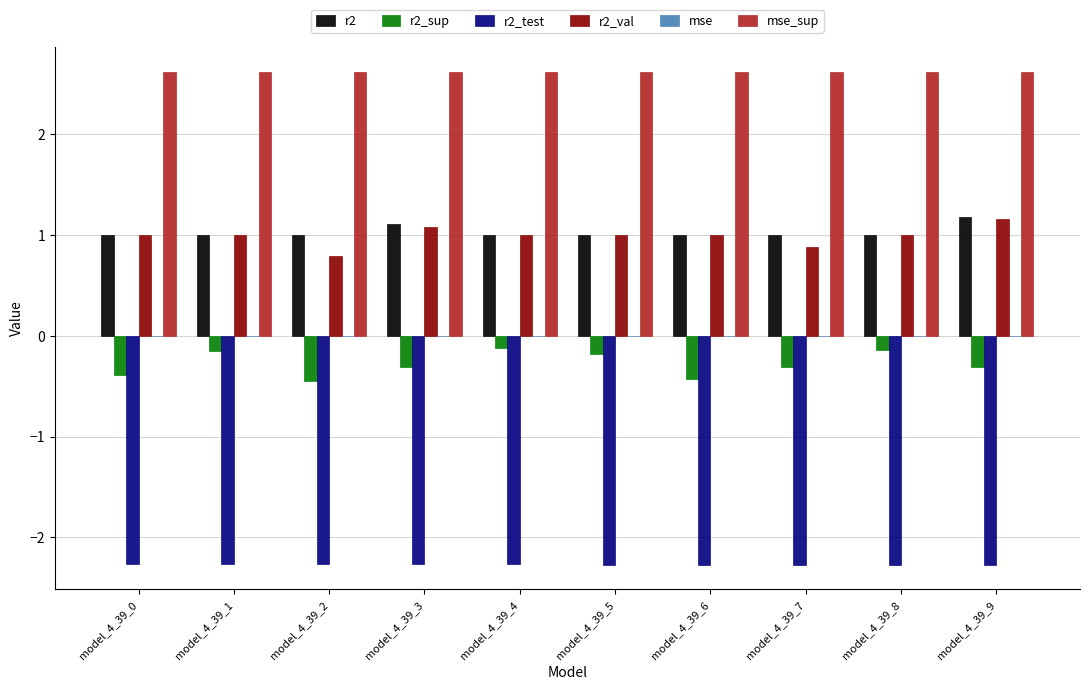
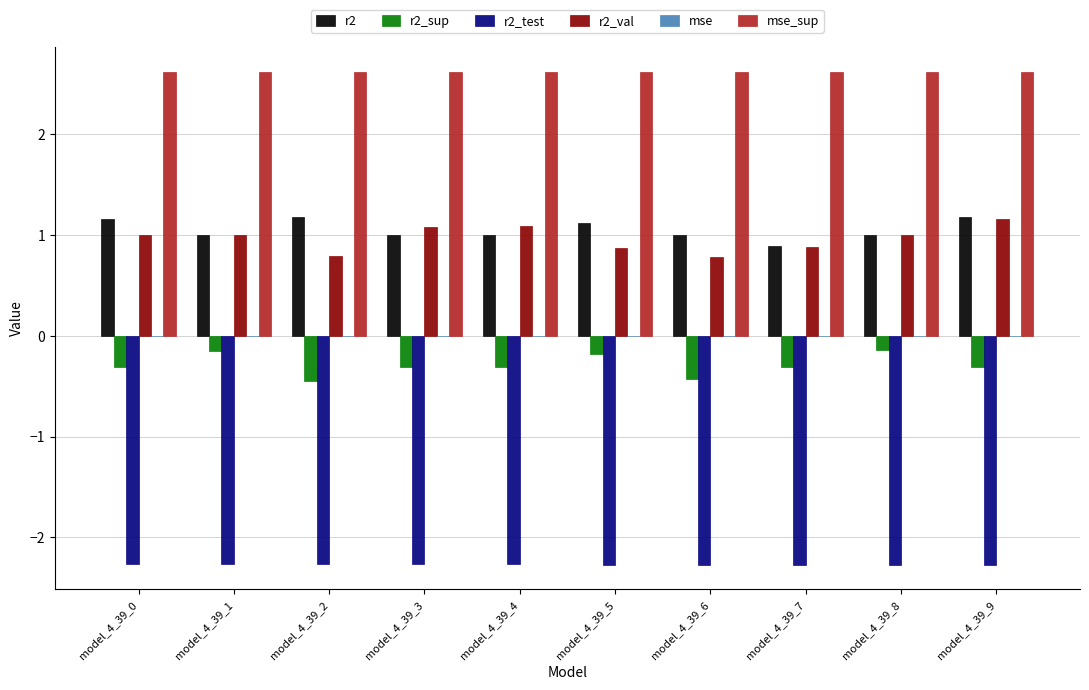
  {
    "r2": {
-     "model_4_39_0": 1.00,
+     "model_4_39_0": 1.16,
      "model_4_39_1": 1.00,
-     "model_4_39_2": 1.00,
-     "model_4_39_3": 1.11,
+     "model_4_39_2": 1.18,
+     "model_4_39_3": 1.00,
      "model_4_39_4": 1.00,
-     "model_4_39_5": 1.00,
+     "model_4_39_5": 1.12,
      "model_4_39_6": 1.00,
-     "model_4_39_7": 1.00,
+     "model_4_39_7": 0.90,
      "model_4_39_8": 1.00,
      "model_4_39_9": 1.18
    },
    "r2_sup": {
-     "model_4_39_0": -0.39,
+     "model_4_39_0": -0.31,
      "model_4_39_1": -0.15,
      "model_4_39_2": -0.45,
      "model_4_39_3": -0.31,
-     "model_4_39_4": -0.12,
+     "model_4_39_4": -0.31,
      "model_4_39_5": -0.18,
      "model_4_39_6": -0.43,
      "model_4_39_7": -0.31,
      "model_4_39_8": -0.14,
      "model_4_39_9": -0.31
    },
    "r2_test": {
      "model_4_39_0": -2.27,
      "model_4_39_1": -2.27,
      "model_4_39_2": -2.27,
      "model_4_39_3": -2.27,
      "model_4_39_4": -2.27,
      "model_4_39_5": -2.27,
      "model_4_39_6": -2.27,
      "model_4_39_7": -2.27,
      "model_4_39_8": -2.27,
      "model_4_39_9": -2.27
    },
    "r2_val": {
      "model_4_39_0": 1.00,
      "model_4_39_1": 1.00,
      "model_4_39_2": 0.79,
      "model_4_39_3": 1.08,
-     "model_4_39_4": 1.00,
-     "model_4_39_5": 1.00,
-     "model_4_39_6": 1.00,
+     "model_4_39_4": 1.09,
+     "model_4_39_5": 0.87,
+     "model_4_39_6": 0.78,
      "model_4_39_7": 0.88,
      "model_4_39_8": 1.00,
      "model_4_39_9": 1.16
    },
    "mse_sup": {
      "model_4_39_0": 2.62,
      "model_4_39_1": 2.62,
      "model_4_39_2": 2.62,
      "model_4_39_3": 2.62,
      "model_4_39_4": 2.62,
      "model_4_39_5": 2.62,
      "model_4_39_6": 2.62,
      "model_4_39_7": 2.62,
      "model_4_39_8": 2.62,
      "model_4_39_9": 2.62
    }
  }
